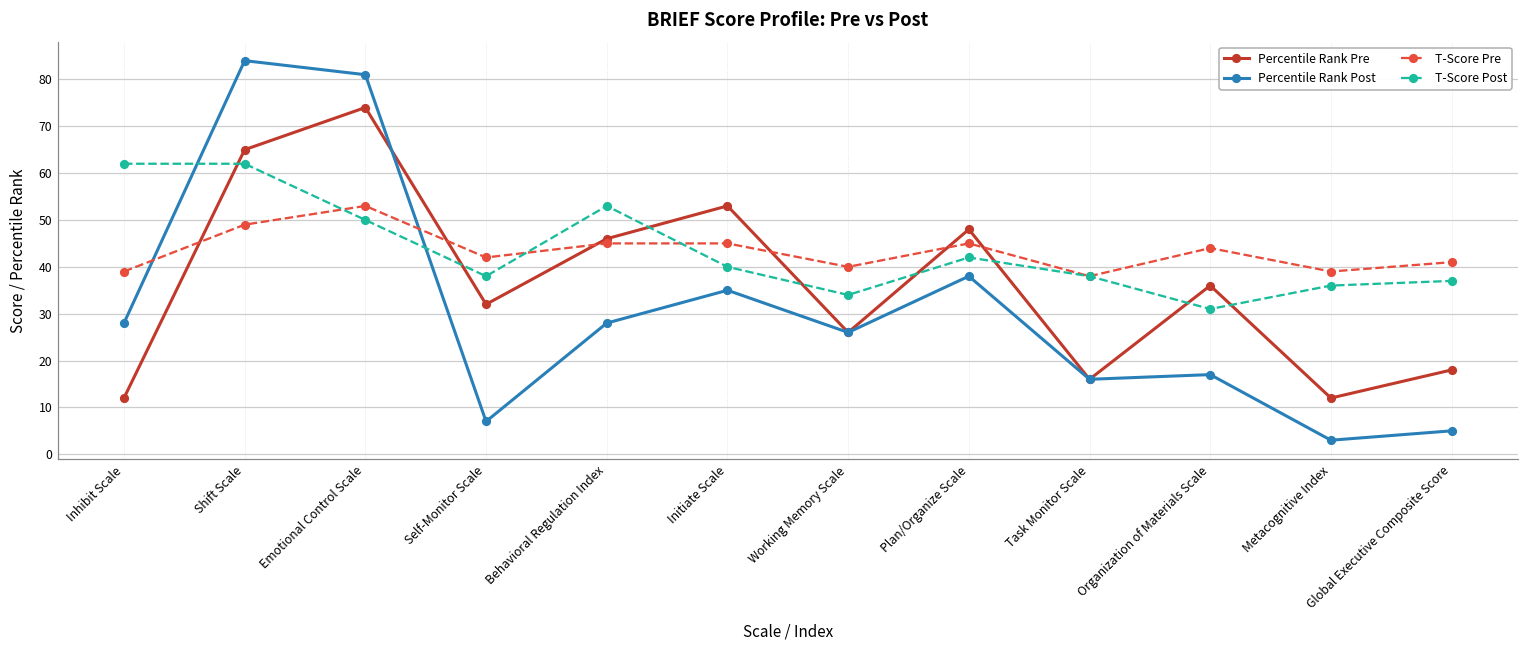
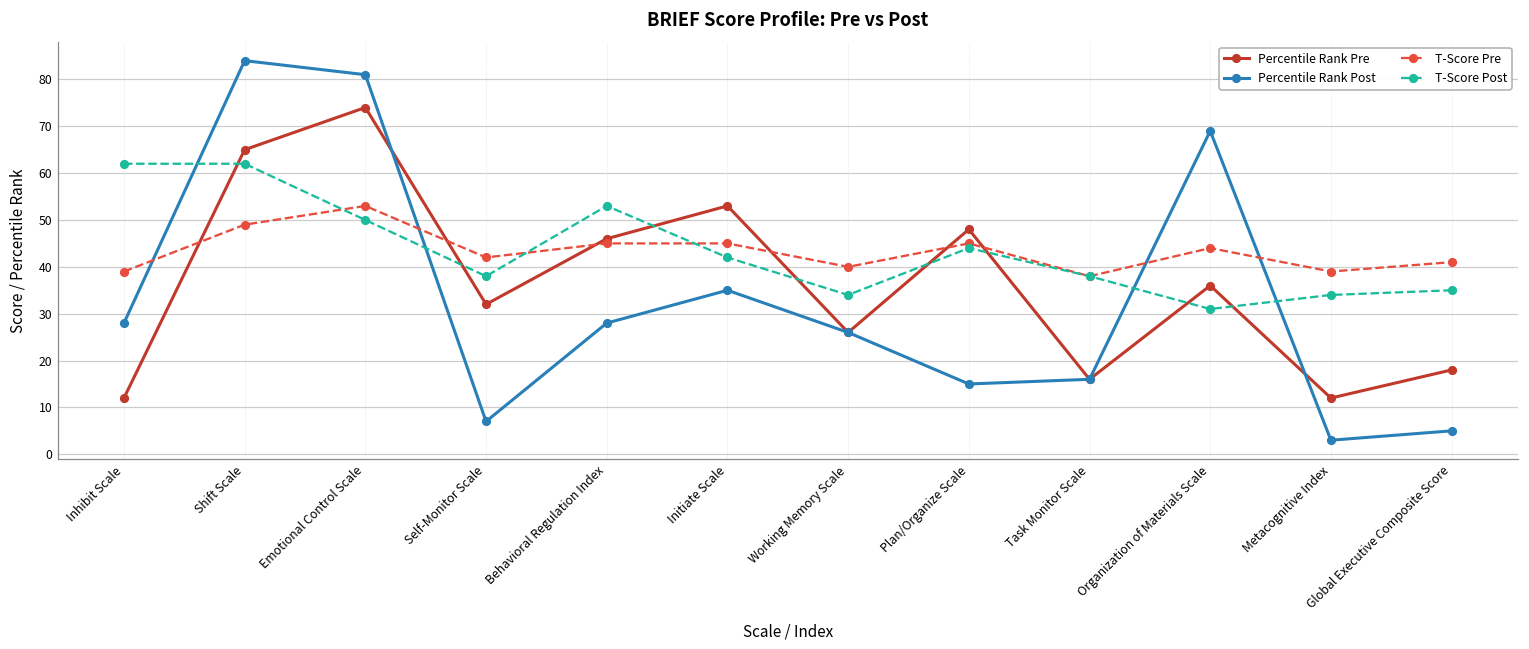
  {
    "Percentile Rank Post": {
      "Inhibit Scale": 28,
      "Shift Scale": 84,
      "Emotional Control Scale": 81,
      "Self-Monitor Scale": 7,
      "Behavioral Regulation Index": 28,
      "Initiate Scale": 35,
-     "Plan/Organize Scale": 38,
-     "Organization of Materials Scale": 17,
+     "Plan/Organize Scale": 15,
+     "Organization of Materials Scale": 69,
      "Metacognitive Index": 3,
      "Global Executive Composite Score": 5
    },
    "T-Score Post": {
      "Inhibit Scale": 62,
      "Shift Scale": 62,
      "Emotional Control Scale": 50,
      "Self-Monitor Scale": 38,
      "Behavioral Regulation Index": 53,
-     "Initiate Scale": 40,
+     "Initiate Scale": 42,
      "Working Memory Scale": 34,
-     "Plan/Organize Scale": 42,
+     "Plan/Organize Scale": 44,
      "Organization of Materials Scale": 31,
-     "Metacognitive Index": 36,
-     "Global Executive Composite Score": 37
+     "Metacognitive Index": 34,
+     "Global Executive Composite Score": 35
    }
  }
